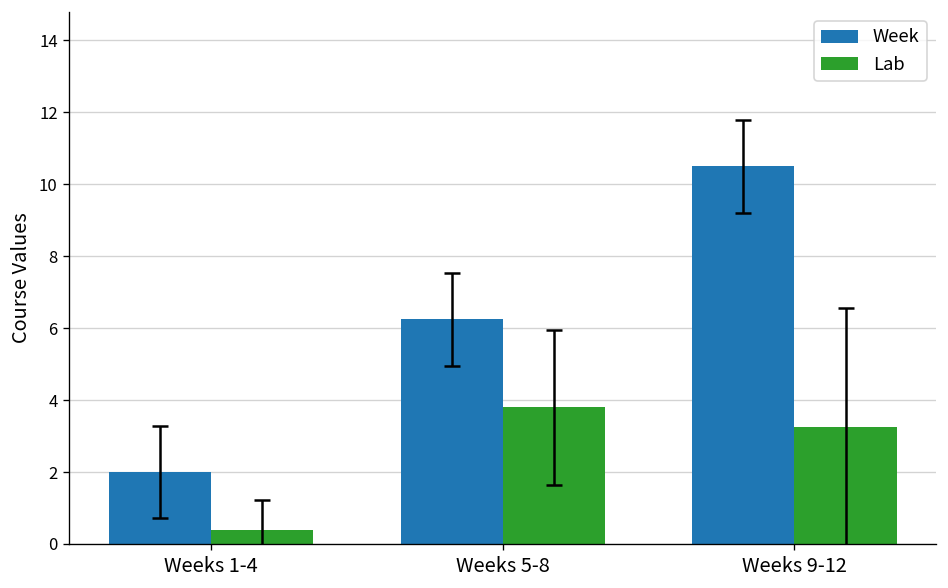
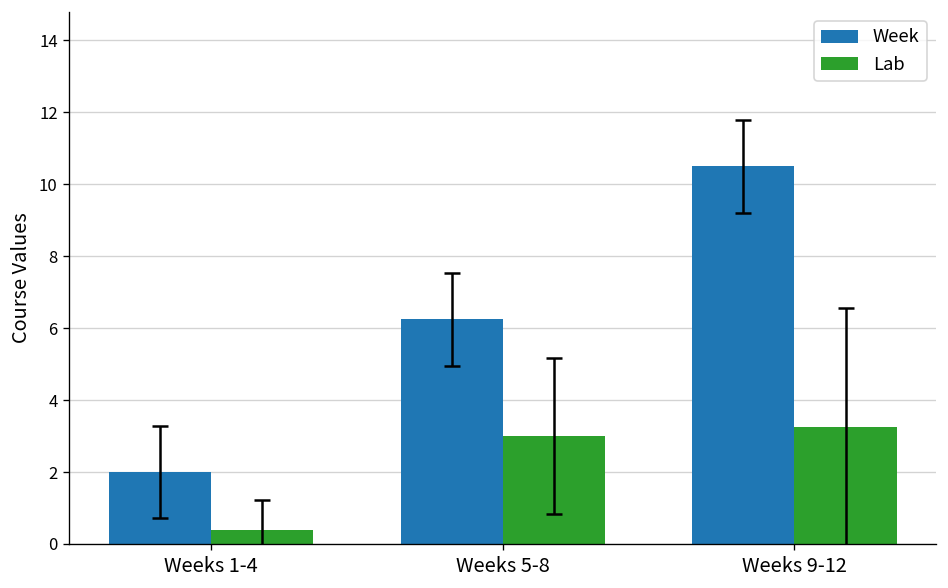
  {
    "Lab": {
      "Weeks 1-4": 0.4,
-     "Weeks 5-8": 3.8,
+     "Weeks 5-8": 3.0,
      "Weeks 9-12": 3.3
    }
  }
